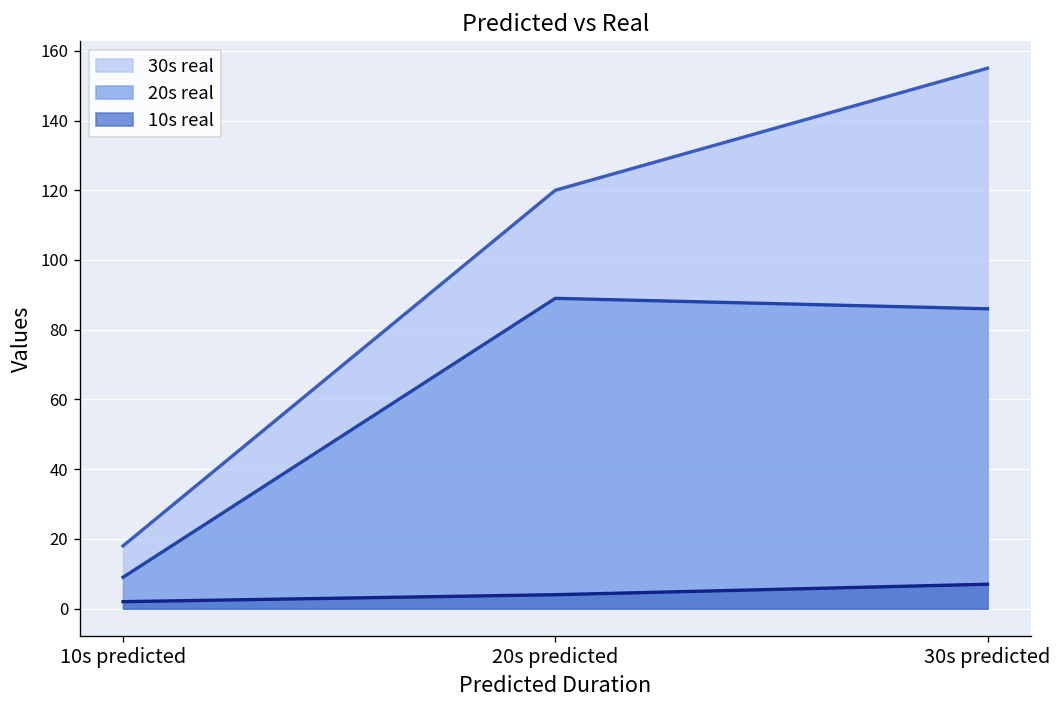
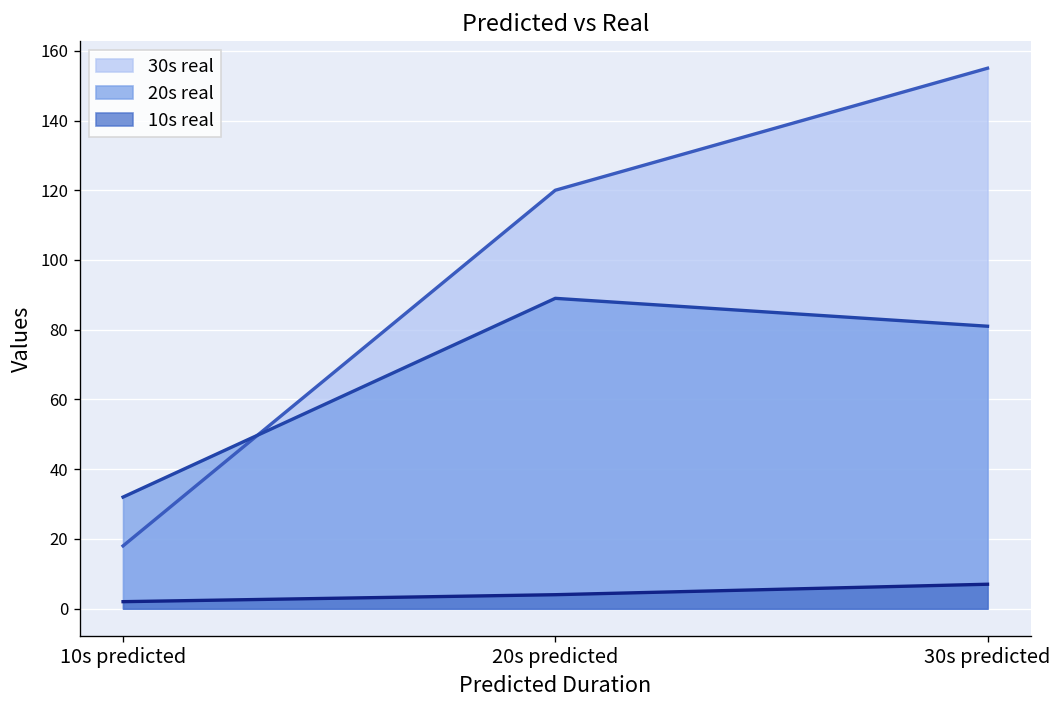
  {
    "30s real": {
      "10s predicted": 18,
      "20s predicted": 120,
      "30s predicted": 155
    },
    "20s real": {
-     "10s predicted": 9,
+     "10s predicted": 32,
      "20s predicted": 89,
-     "30s predicted": 86
+     "30s predicted": 81
    },
    "10s real": {
      "10s predicted": 2,
      "20s predicted": 4,
      "30s predicted": 7
    }
  }
